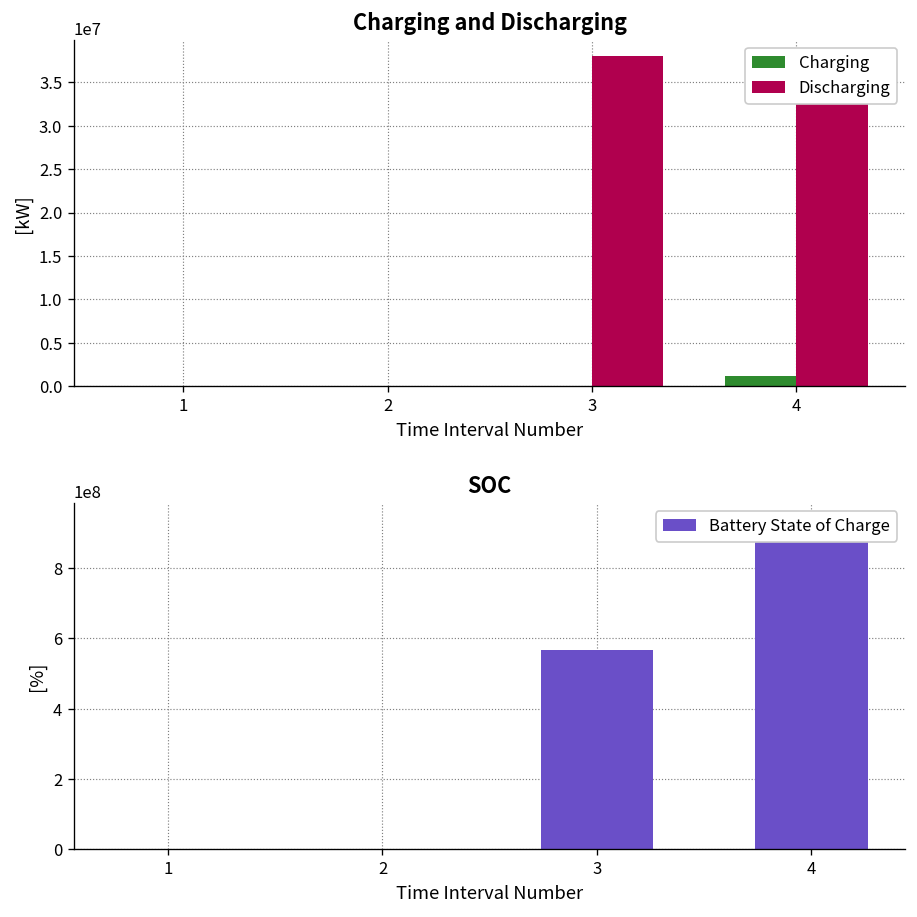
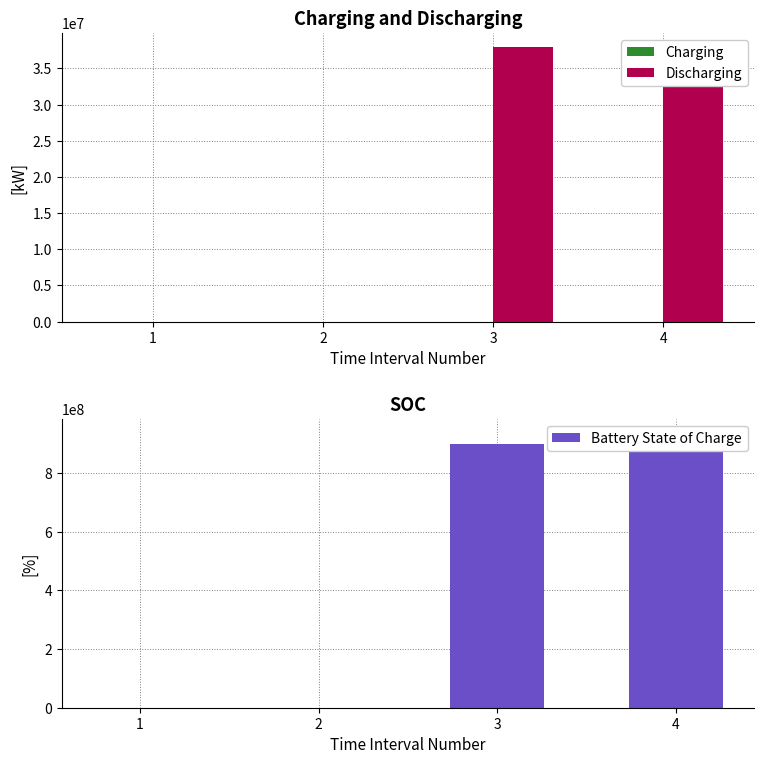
  {
    "Charging and Discharging": {
      "Charging": {
-       "4": 1000000
+       "4": 0
      },
      "Discharging": {
        "3": 38000000
      }
    },
    "SOC": {
-     "3": 570000000
+     "3": 900000000
    }
  }
